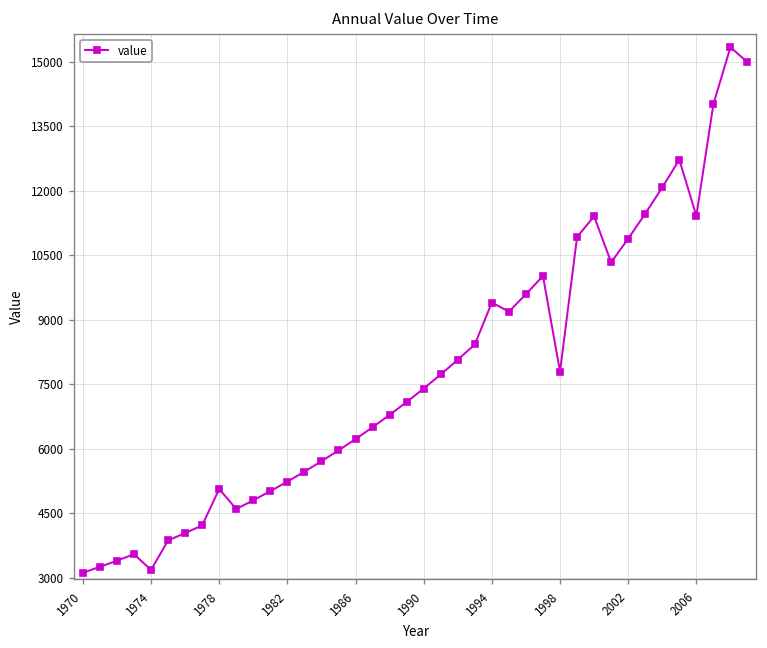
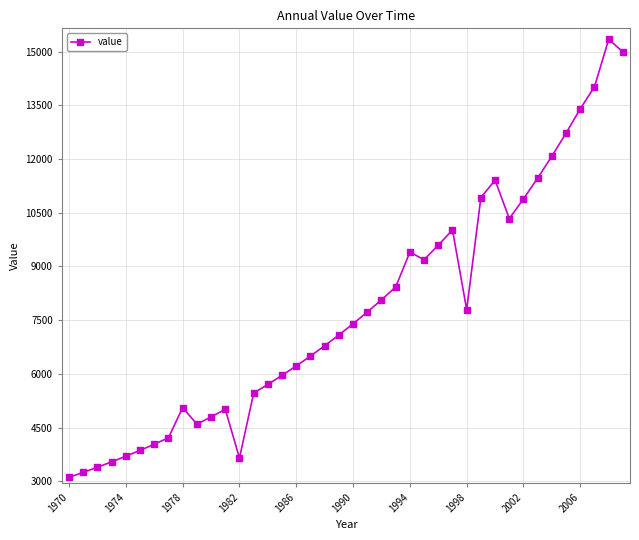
  {
    "1970": 3100,
-   "1974": 3200,
+   "1974": 3700,
    "1978": 5100,
-   "1982": 5200,
+   "1982": 3600,
    "1986": 6200,
    "1990": 7400,
    "1994": 9400,
    "1998": 7800,
    "2002": 10900,
-   "2006": 11400
+   "2006": 13400
  }
